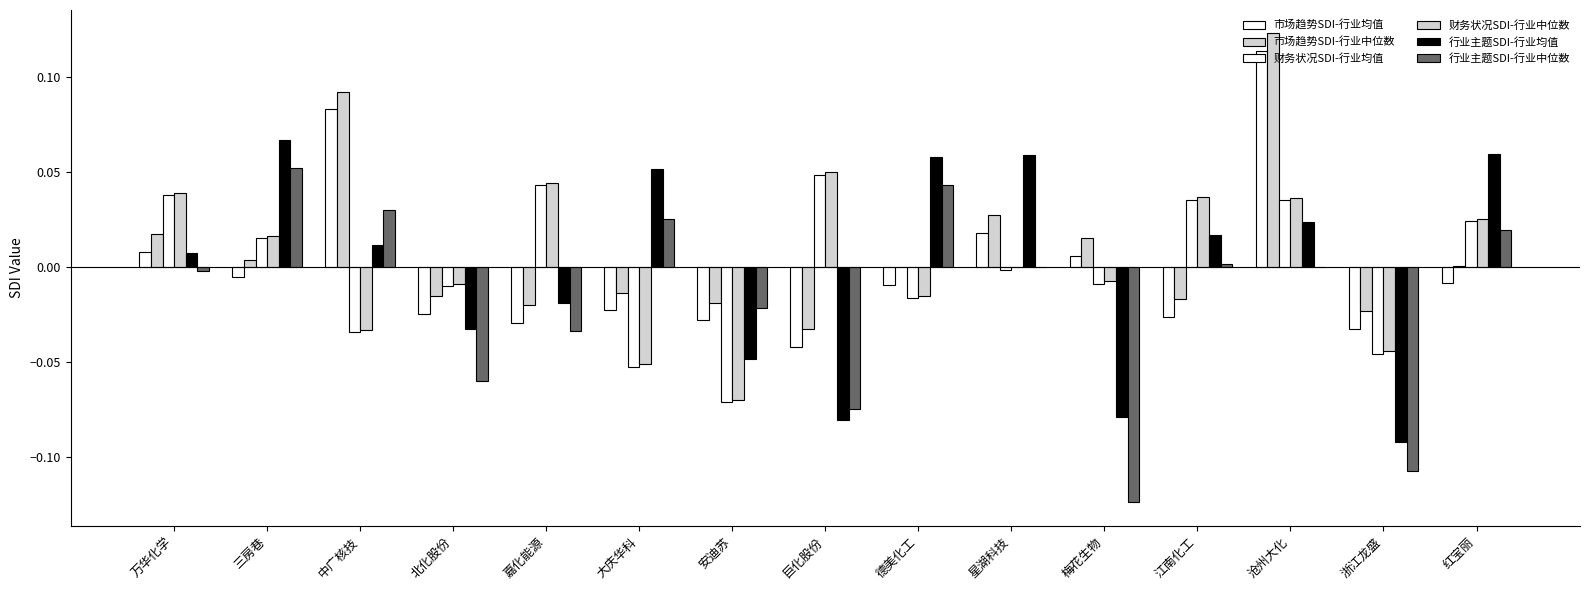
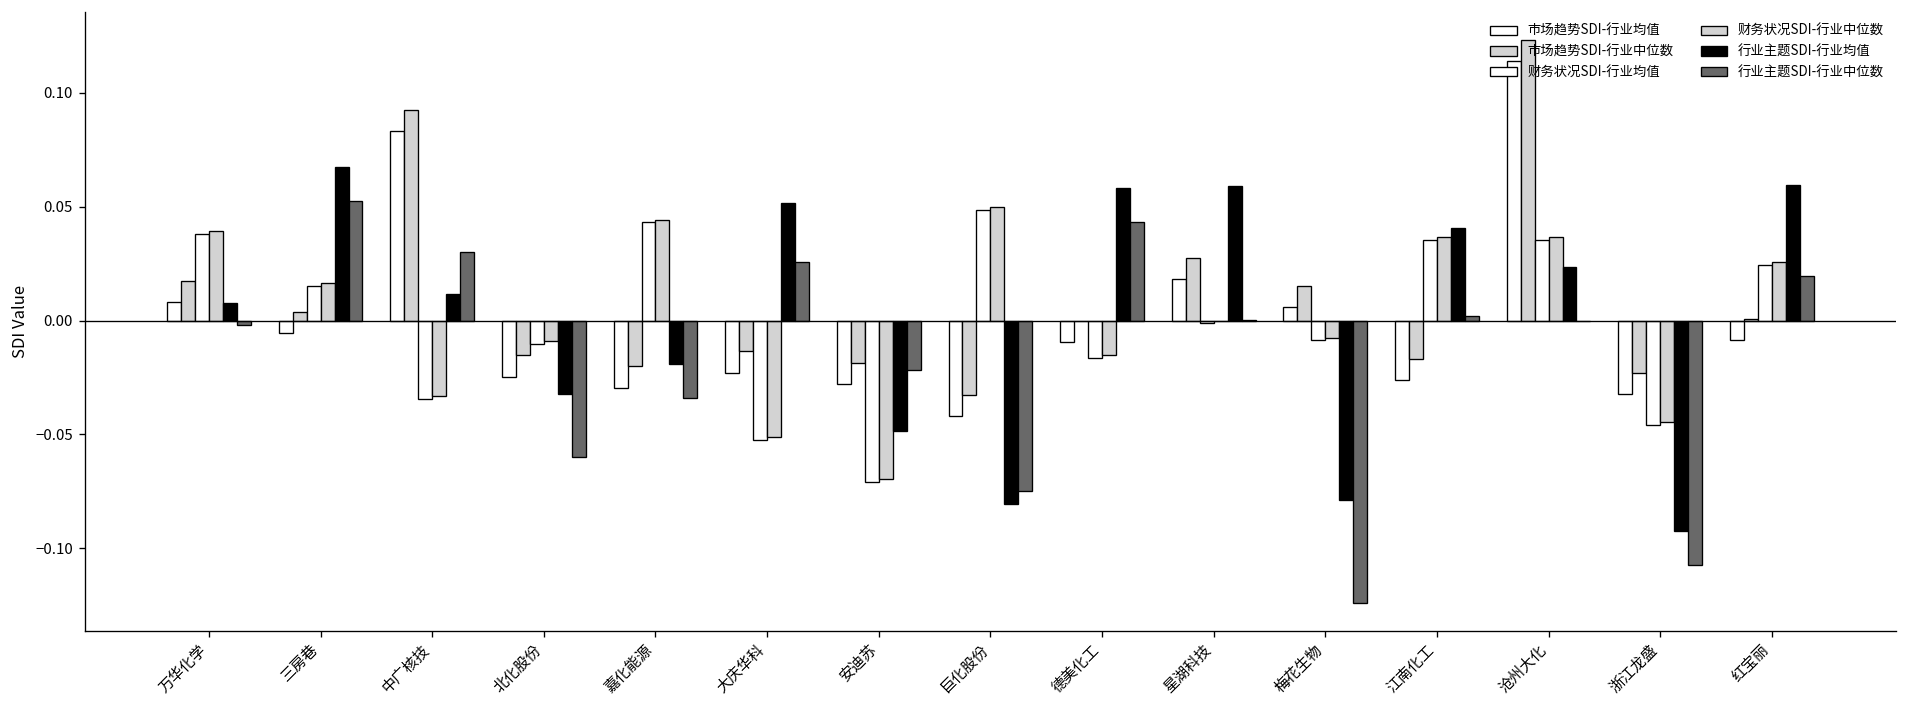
  {
    "行业主题SDI-行业均值": {
      "万华化学": 0.008,
      "三房巷": 0.067,
      "中广核技": 0.012,
      "北化股份": -0.032,
      "嘉化能源": -0.019,
      "大庆华科": 0.052,
      "安迪苏": -0.048,
      "巨化股份": -0.081,
      "德美化工": 0.058,
      "星湖科技": 0.059,
      "梅花生物": -0.079,
-     "江南化工": 0.017,
+     "江南化工": 0.041,
      "沧州大化": 0.024,
      "浙江龙盛": -0.092,
      "红宝丽": 0.060
    },
    "行业主题SDI-行业中位数": {
      "万华化学": -0.002,
      "三房巷": 0.052,
      "中广核技": 0.030,
      "北化股份": -0.060,
      "嘉化能源": -0.034,
      "大庆华科": 0.025,
      "安迪苏": -0.022,
      "巨化股份": -0.075,
      "德美化工": 0.043,
      "梅花生物": -0.124,
      "江南化工": 0.002,
      "沧州大化": 0.000,
      "浙江龙盛": -0.107,
      "红宝丽": 0.019
    }
  }
